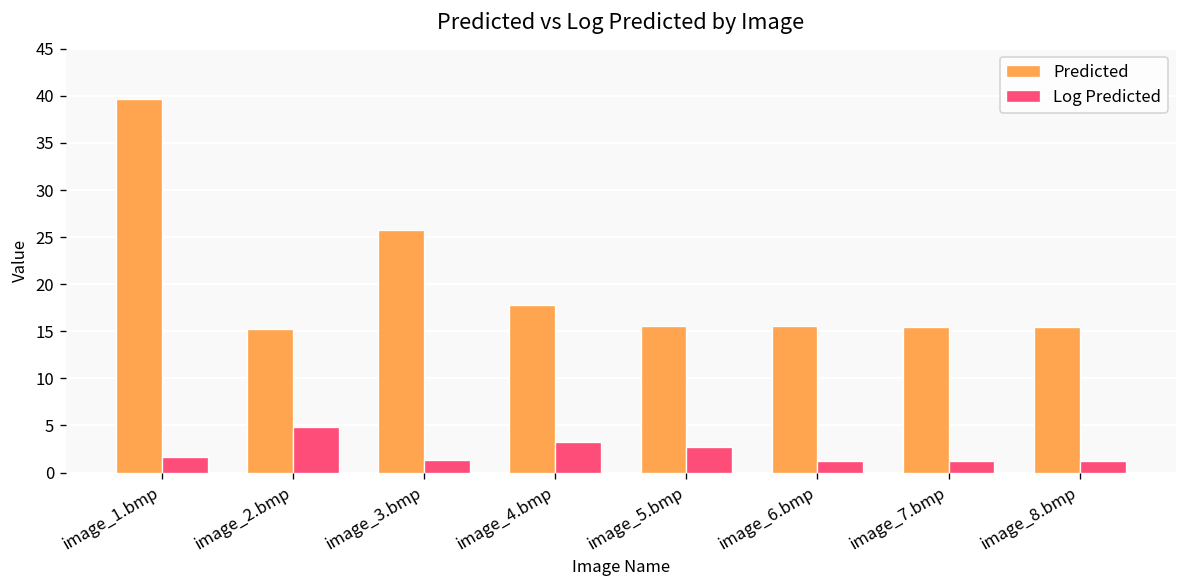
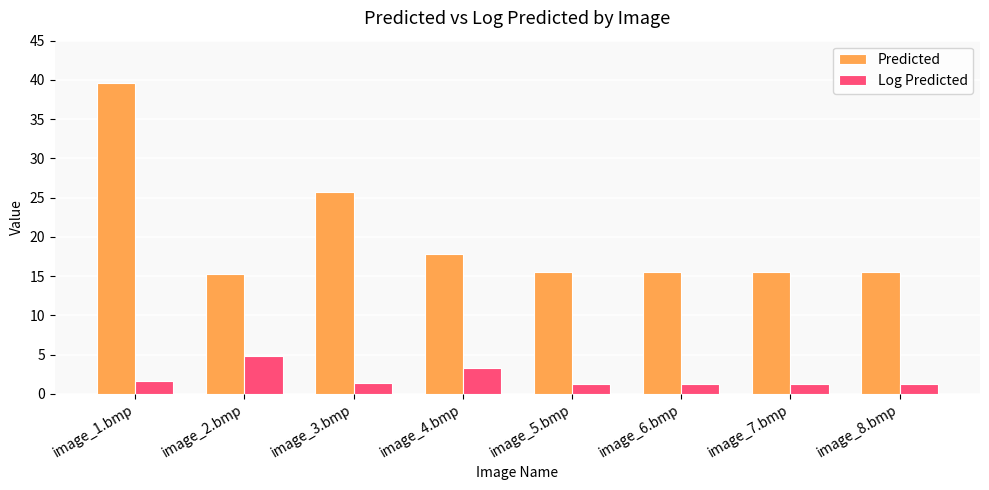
  {
    "Predicted": {
      "image_1.bmp": 40,
      "image_2.bmp": 15,
      "image_3.bmp": 26,
      "image_4.bmp": 18,
      "image_5.bmp": 16,
      "image_6.bmp": 16,
      "image_7.bmp": 15,
      "image_8.bmp": 15
    },
    "Log Predicted": {
      "image_1.bmp": 2,
      "image_2.bmp": 5,
      "image_3.bmp": 1,
      "image_4.bmp": 3,
-     "image_5.bmp": 3,
+     "image_5.bmp": 1,
      "image_6.bmp": 1,
      "image_7.bmp": 1,
      "image_8.bmp": 1
    }
  }
